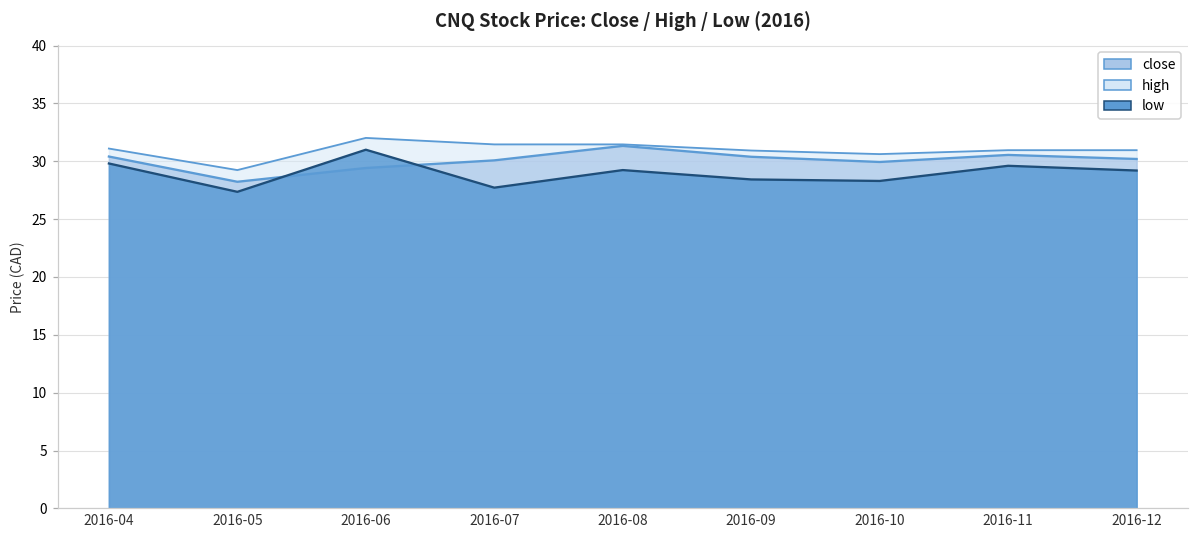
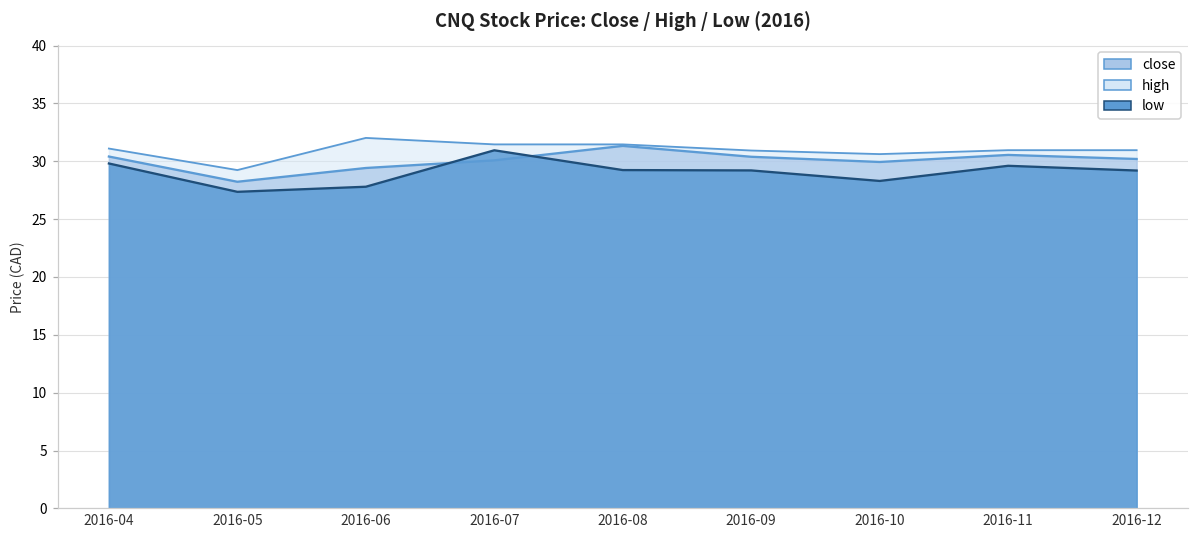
  {
    "low": {
      "2016-04": 29.8,
      "2016-05": 27.4,
-     "2016-06": 31.0,
-     "2016-07": 27.7,
+     "2016-06": 27.8,
+     "2016-07": 31.0,
      "2016-08": 29.2,
-     "2016-09": 28.4,
+     "2016-09": 29.2,
      "2016-10": 28.3,
      "2016-11": 29.6,
      "2016-12": 29.2
    }
  }
